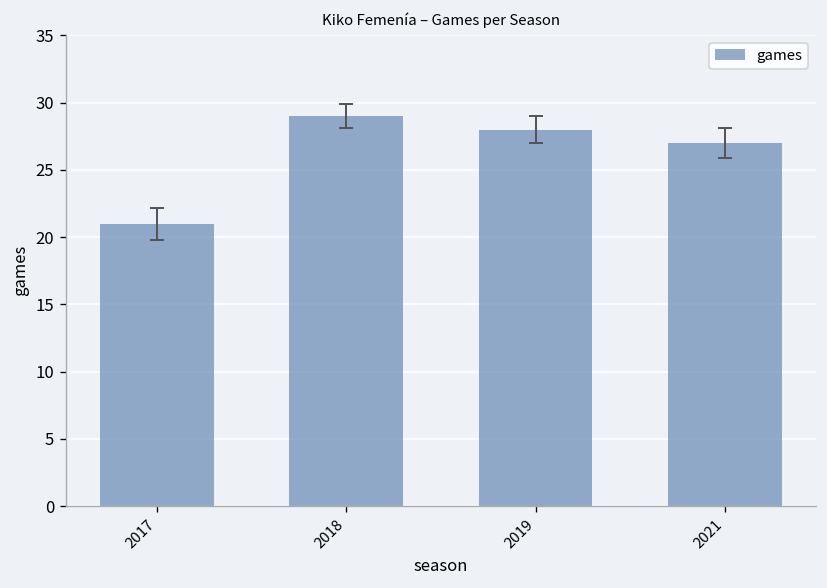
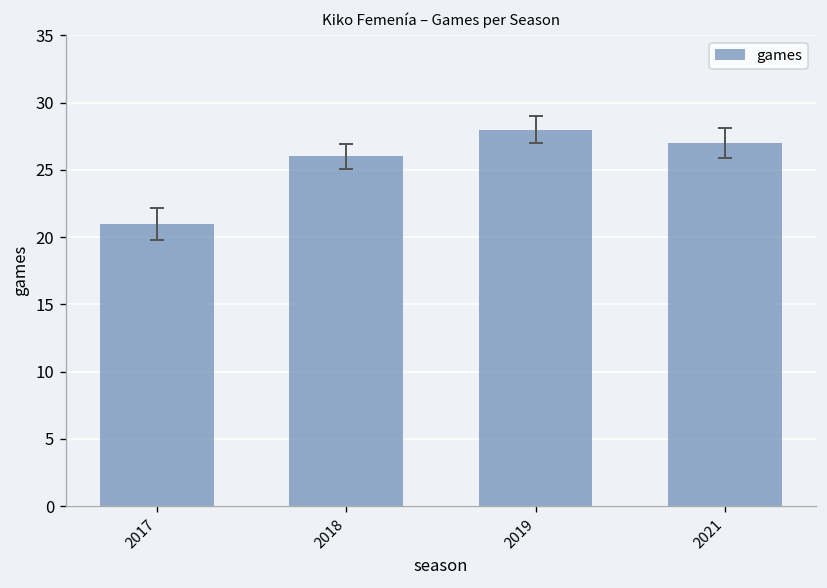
  {
    "games": {
      "2017": 21,
-     "2018": 29,
+     "2018": 26,
      "2019": 28,
      "2021": 27
    }
  }
